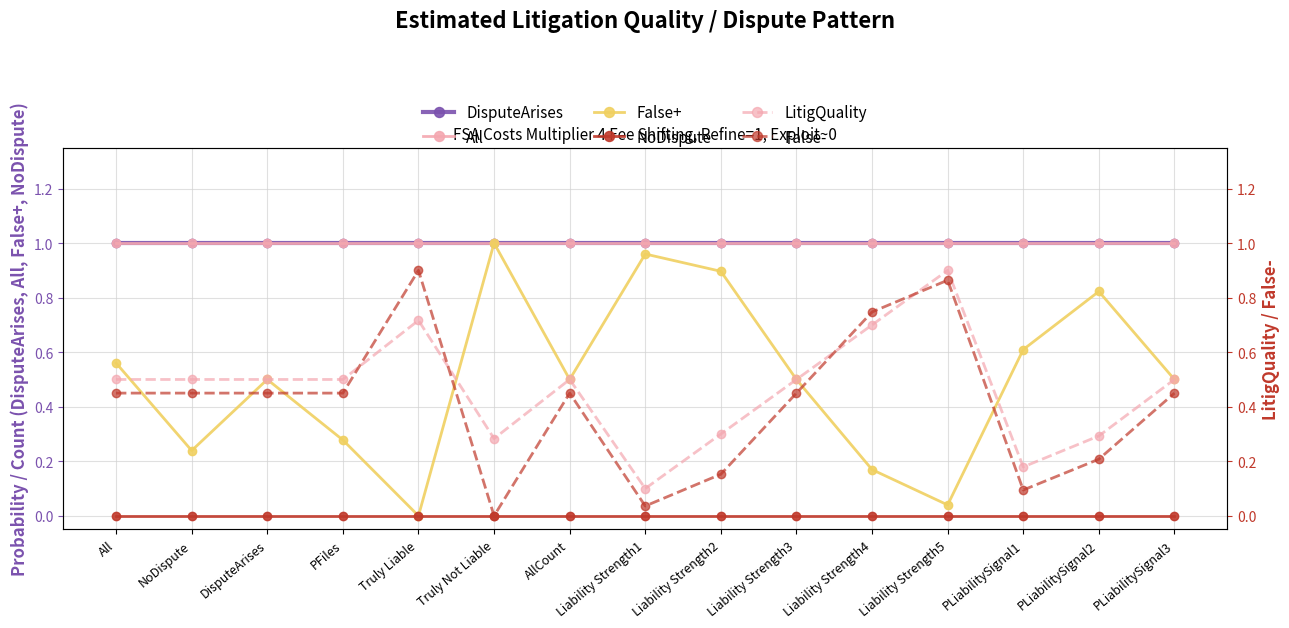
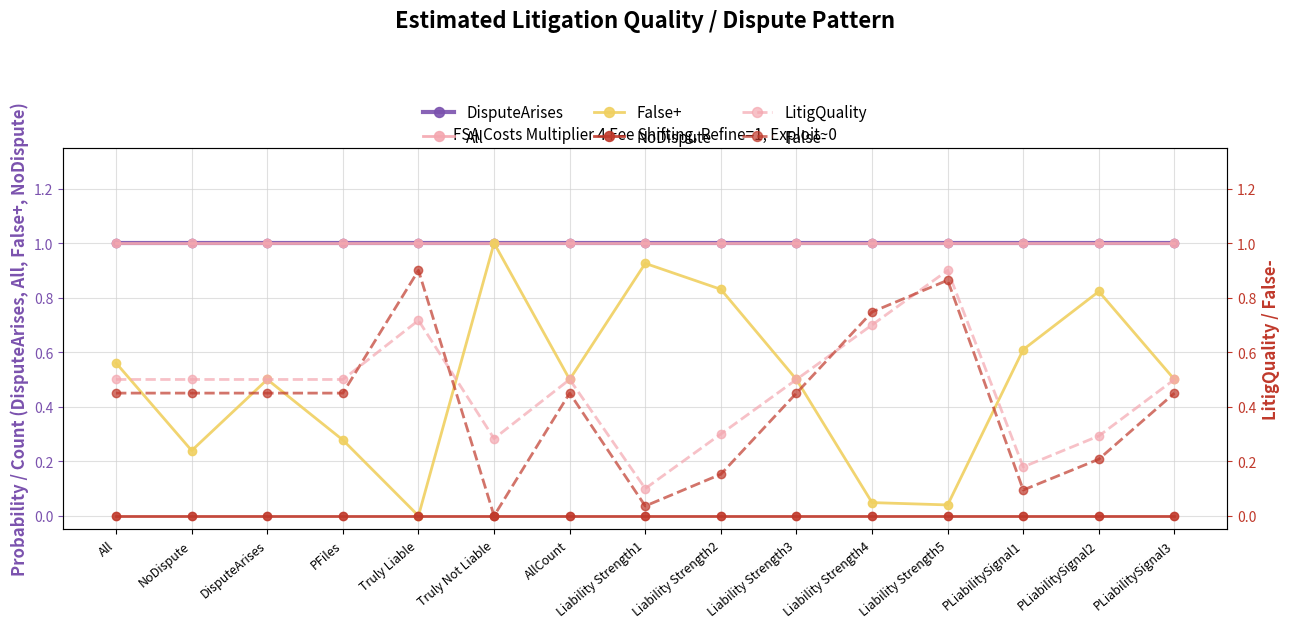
  {
    "False+": {
      "All": 0.56,
      "NoDispute": 0.24,
      "DisputeArises": 0.50,
      "PFiles": 0.28,
      "AllCount": 0.50,
-     "Liability Strength1": 0.96,
-     "Liability Strength2": 0.90,
+     "Liability Strength1": 0.93,
+     "Liability Strength2": 0.83,
      "Liability Strength3": 0.50,
-     "Liability Strength4": 0.17,
+     "Liability Strength4": 0.05,
      "Liability Strength5": 0.04,
      "PLiabilitySignal1": 0.61,
      "PLiabilitySignal2": 0.82,
      "PLiabilitySignal3": 0.50
    }
  }
